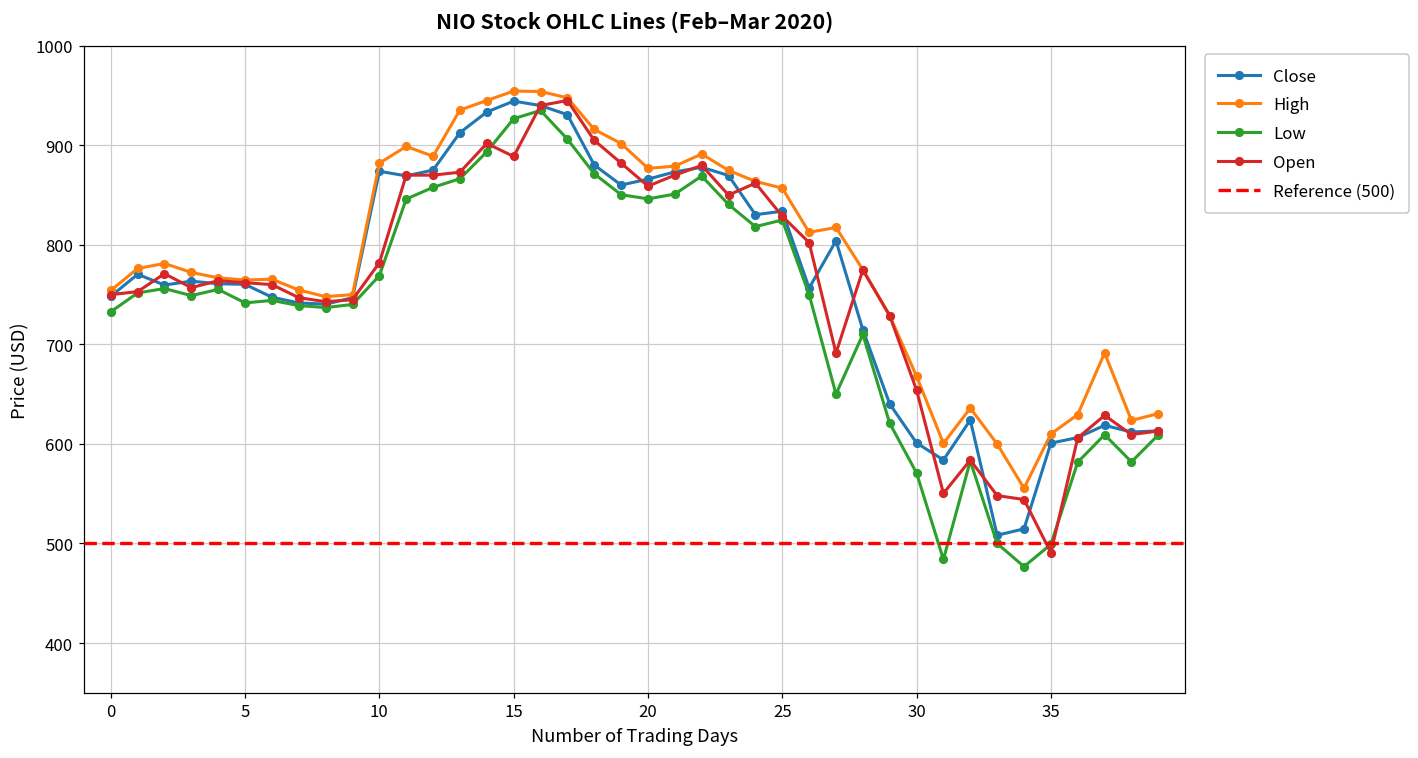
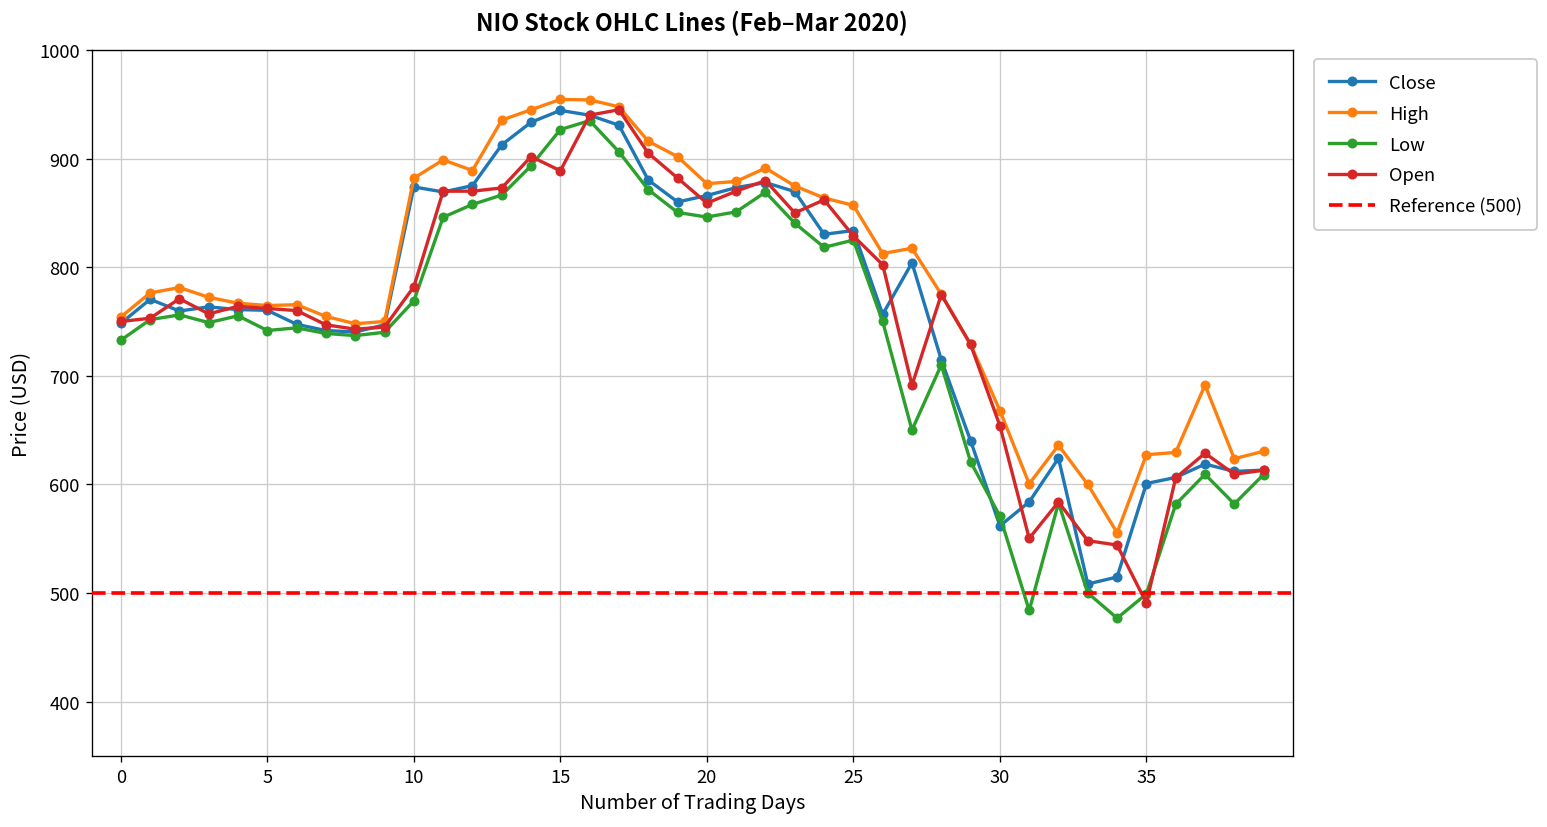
  {
    "Close": {
      "10": 870,
      "15": 940,
      "20": 870,
      "25": 830,
-     "30": 600,
+     "30": 560,
      "35": 600
    },
    "High": {
      "0": 750,
      "10": 880,
      "15": 950,
      "20": 880,
      "25": 860,
      "30": 670,
-     "35": 610
+     "35": 630
    },
    "Low": {
      "0": 730,
      "5": 740,
      "10": 770,
      "15": 930,
      "20": 850,
      "25": 830,
      "30": 570,
      "35": 500
    },
    "Open": {
      "10": 780,
      "15": 890,
      "20": 860,
      "25": 830,
      "30": 650,
      "35": 490
    }
  }
